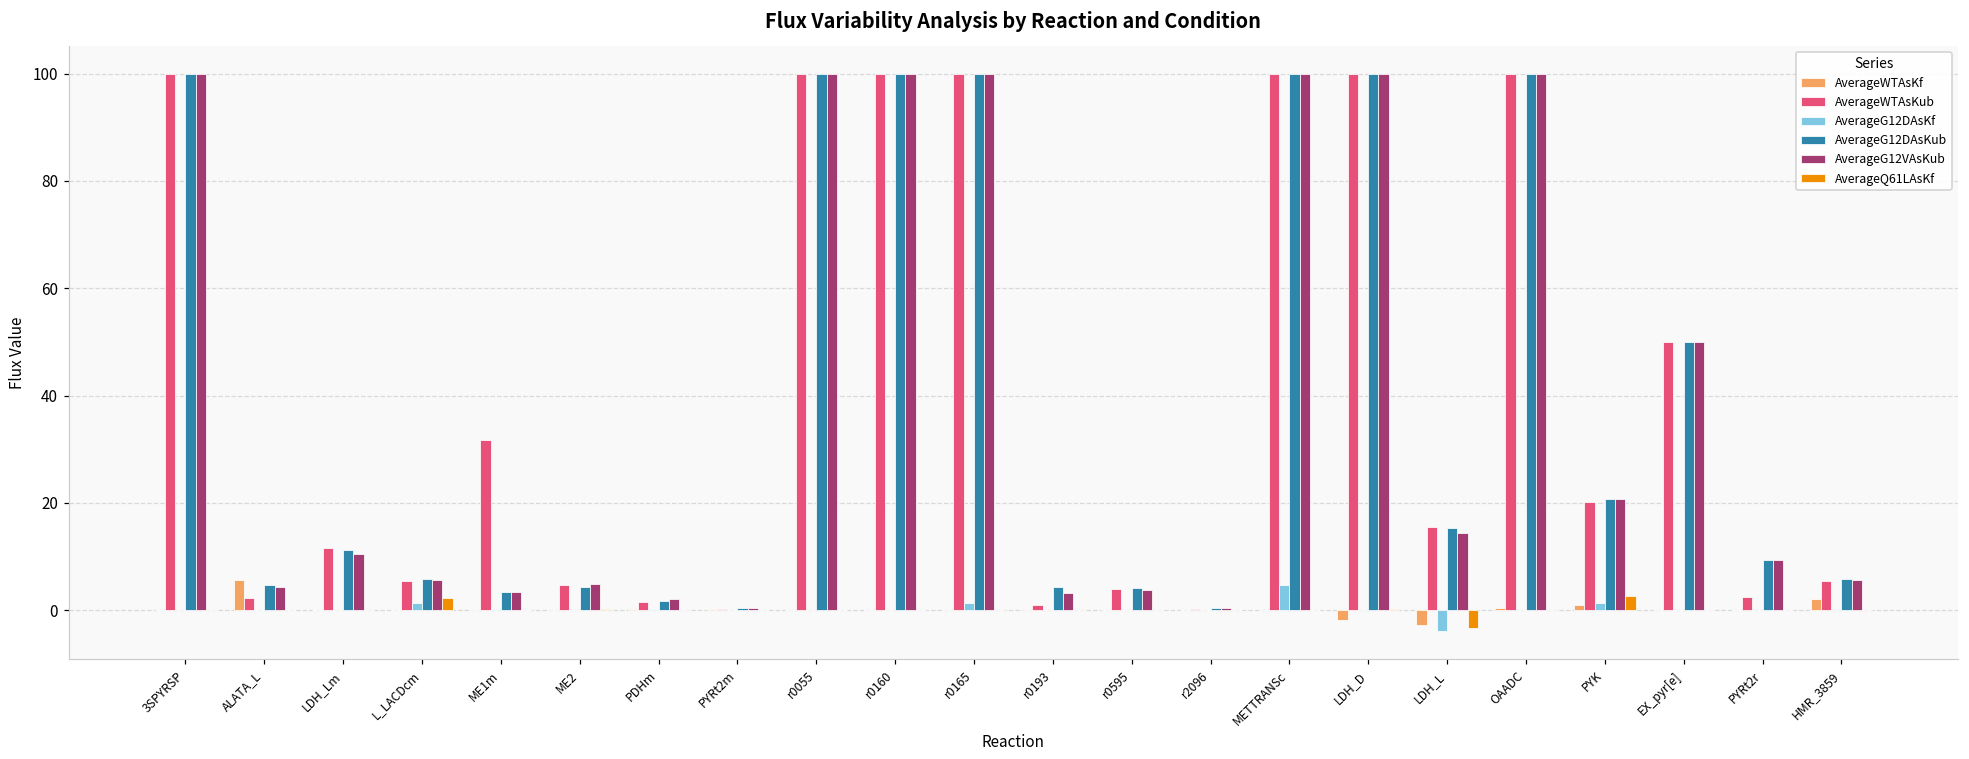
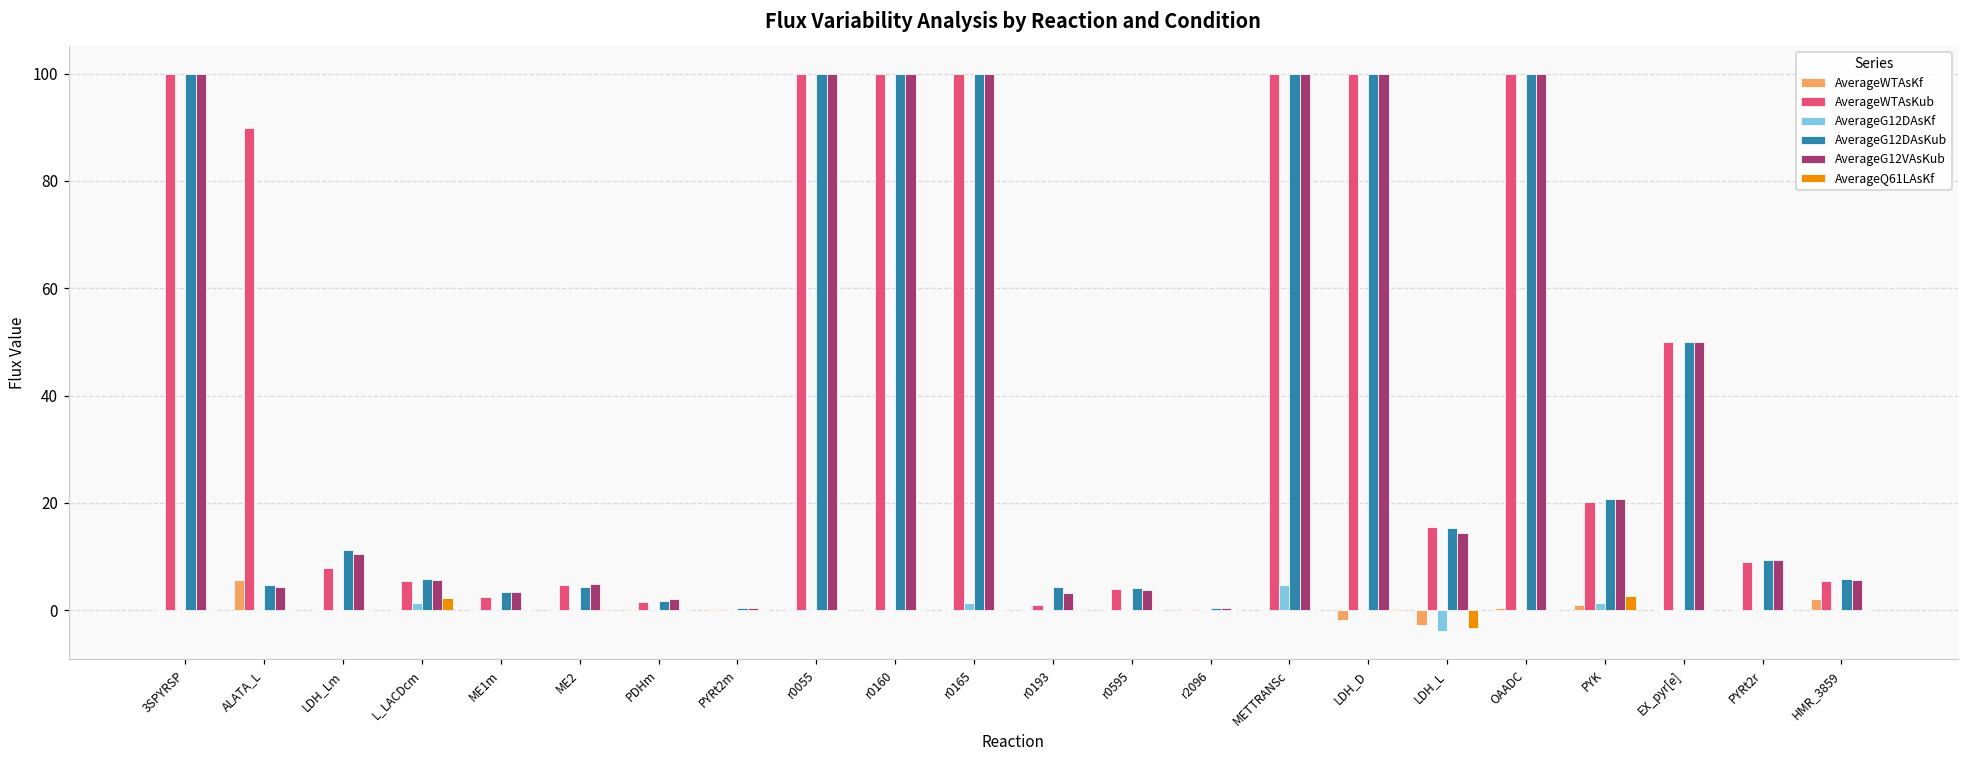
  {
    "AverageWTAsKf": {
      "ALATA_L": 6,
      "LDH_Lm": 0,
      "L_LACDcm": 0,
      "ME1m": 0,
      "ME2": 0,
      "r0165": 0,
      "r0193": 0,
      "r0595": 0,
      "LDH_D": -2,
      "LDH_L": -3,
      "PYK": 1,
      "HMR_3859": 2
    },
    "AverageWTAsKub": {
      "3SPYRSP": 100,
-     "ALATA_L": 2,
-     "LDH_Lm": 12,
+     "ALATA_L": 90,
+     "LDH_Lm": 8,
      "L_LACDcm": 6,
-     "ME1m": 32,
+     "ME1m": 2,
      "ME2": 5,
      "PDHm": 1,
      "r0055": 100,
      "r0160": 100,
      "r0165": 100,
      "r0193": 1,
      "r0595": 4,
      "METTRANSc": 100,
      "LDH_D": 100,
      "LDH_L": 16,
      "OAADC": 100,
      "PYK": 20,
      "EX_pyr[e]": 50,
-     "PYRt2r": 2,
+     "PYRt2r": 9,
      "HMR_3859": 6
    },
    "AverageG12DAsKf": {
      "LDH_Lm": 0,
      "L_LACDcm": 1,
      "ME2": 0,
      "PYRt2m": 0,
      "r0055": 0,
      "r0165": 1,
      "r0193": 0,
      "r0595": 0,
      "METTRANSc": 5,
      "LDH_D": 0,
      "LDH_L": -4,
      "PYK": 1,
      "HMR_3859": 0
    },
    "AverageG12DAsKub": {
      "3SPYRSP": 100,
      "ALATA_L": 5,
      "LDH_Lm": 11,
      "L_LACDcm": 6,
      "ME1m": 3,
      "ME2": 4,
      "PDHm": 2,
      "r0055": 100,
      "r0160": 100,
      "r0165": 100,
      "r0193": 4,
      "r0595": 4,
      "METTRANSc": 100,
      "LDH_D": 100,
      "LDH_L": 15,
      "OAADC": 100,
      "PYK": 21,
      "EX_pyr[e]": 50,
      "PYRt2r": 9,
      "HMR_3859": 6
    },
    "AverageG12VAsKub": {
      "3SPYRSP": 100,
      "ALATA_L": 4,
      "LDH_Lm": 10,
      "L_LACDcm": 6,
      "ME1m": 3,
      "ME2": 5,
      "PDHm": 2,
      "r0055": 100,
      "r0160": 100,
      "r0165": 100,
      "r0193": 3,
      "r0595": 4,
      "METTRANSc": 100,
      "LDH_D": 100,
      "LDH_L": 14,
      "OAADC": 100,
      "PYK": 21,
      "EX_pyr[e]": 50,
      "PYRt2r": 9,
      "HMR_3859": 6
    },
    "AverageQ61LAsKf": {
      "L_LACDcm": 2,
      "ME1m": 0,
      "PYRt2m": 0,
      "r0055": 0,
      "r0165": 0,
      "METTRANSc": 0,
      "LDH_L": -3,
      "OAADC": 0,
      "PYK": 3,
      "PYRt2r": 0,
      "HMR_3859": 0
    }
  }
